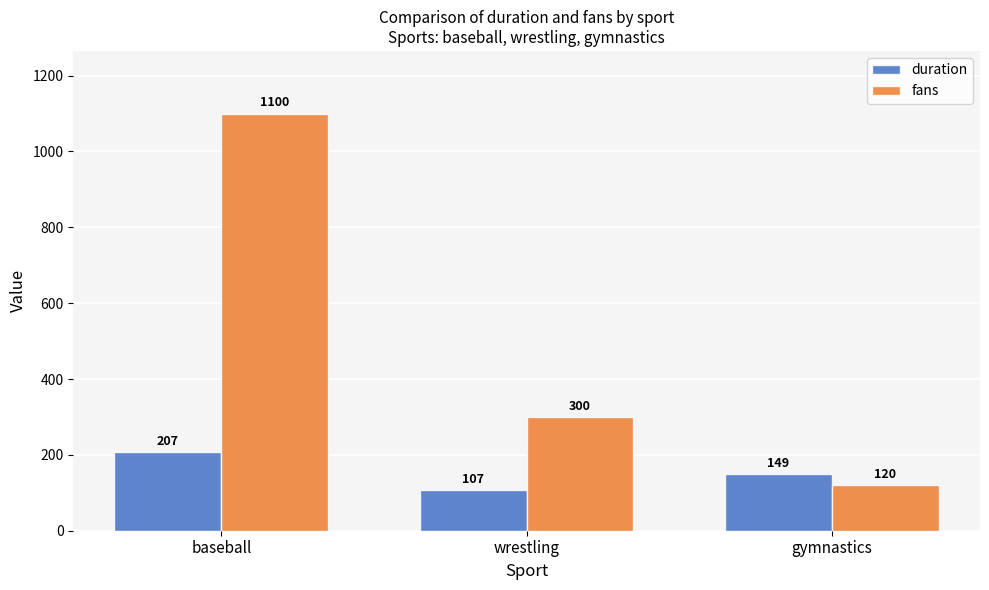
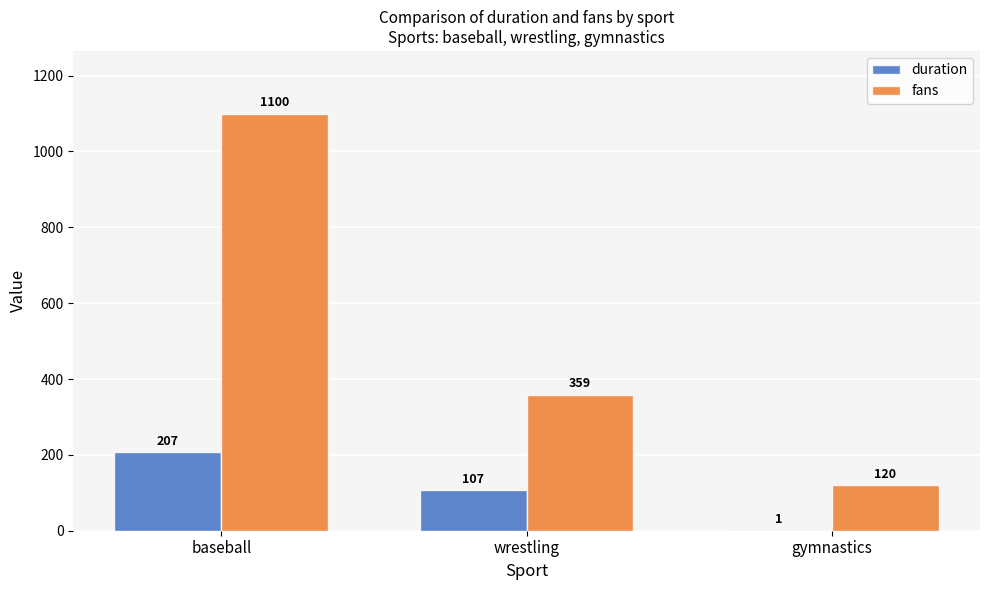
  {
    "duration": {
      "baseball": 207,
      "wrestling": 107,
-     "gymnastics": 149
+     "gymnastics": 1
    },
    "fans": {
      "baseball": 1100,
-     "wrestling": 300,
+     "wrestling": 359,
      "gymnastics": 120
    }
  }
